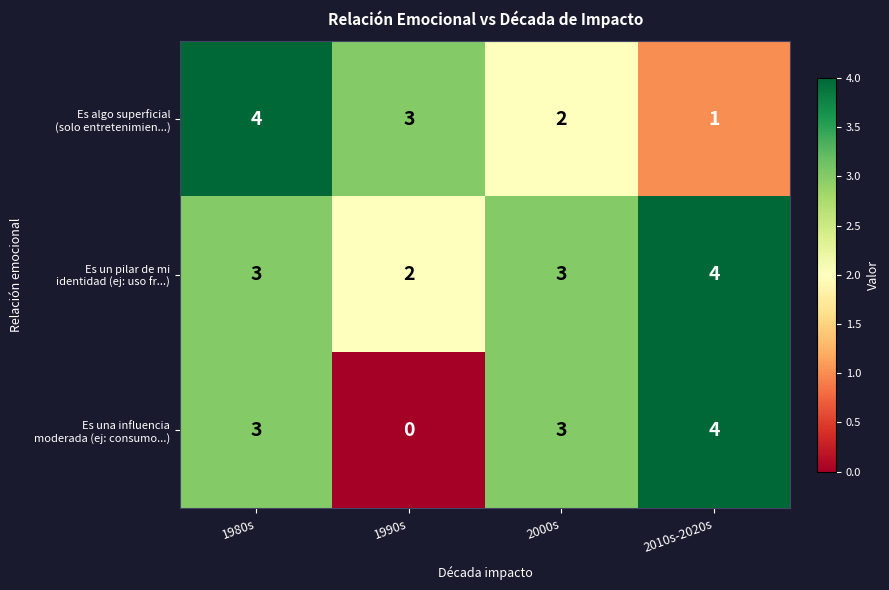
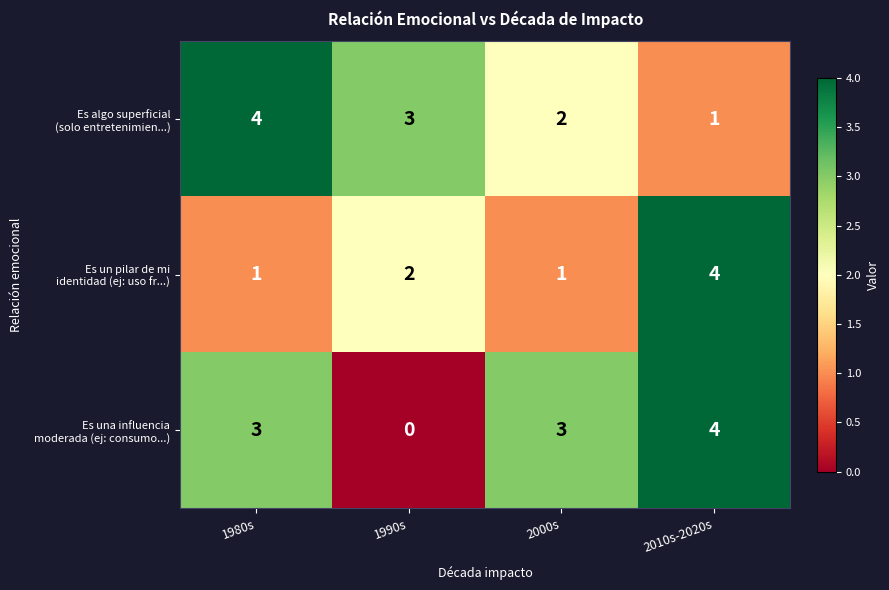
  {
    "Es algo superficial (solo entretenimien...)": {
      "1980s": 4,
      "1990s": 3,
      "2000s": 2,
      "2010s-2020s": 1
    },
    "Es un pilar de mi identidad (ej: uso fr...)": {
-     "1980s": 3,
+     "1980s": 1,
      "1990s": 2,
-     "2000s": 3,
+     "2000s": 1,
      "2010s-2020s": 4
    },
    "Es una influencia moderada (ej: consumo...)": {
      "1980s": 3,
      "1990s": 0,
      "2000s": 3,
      "2010s-2020s": 4
    }
  }
